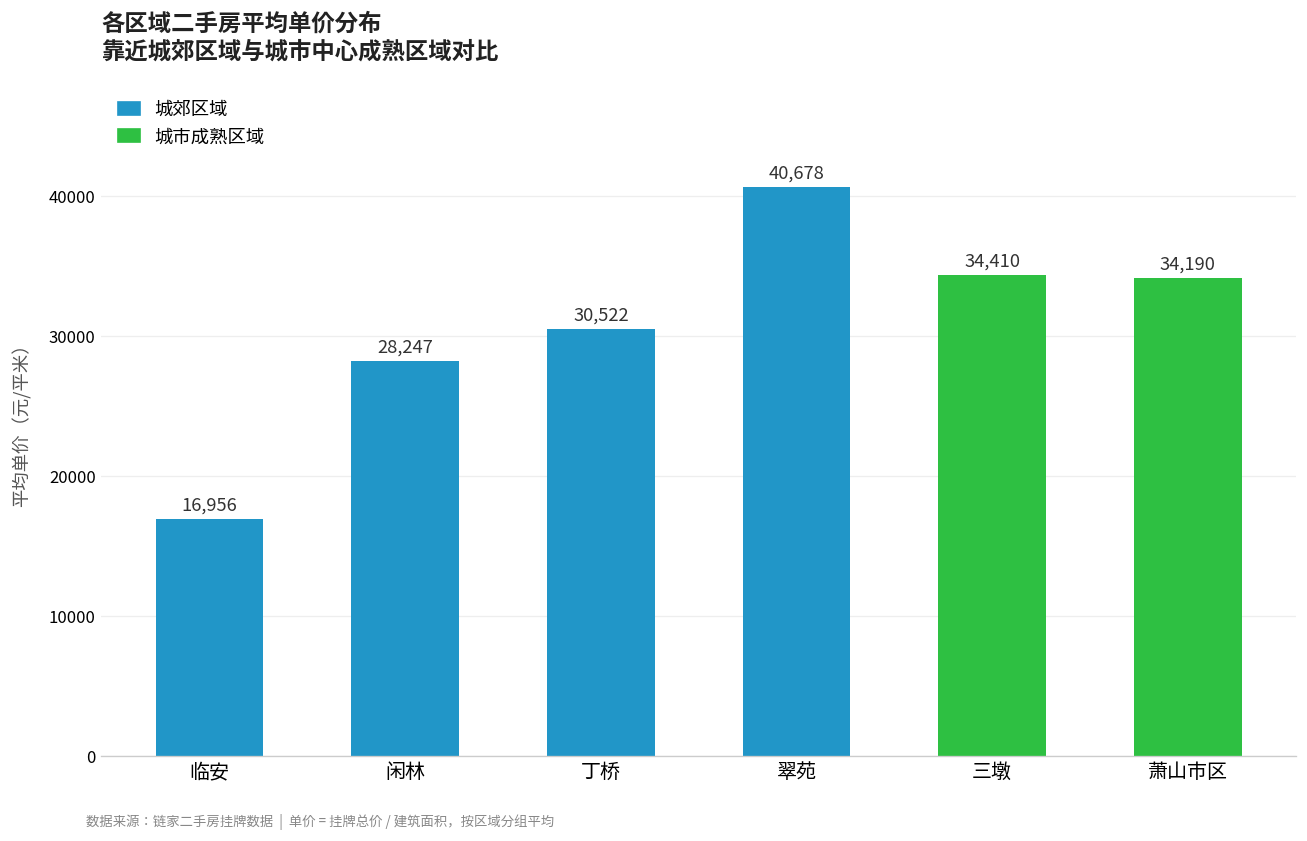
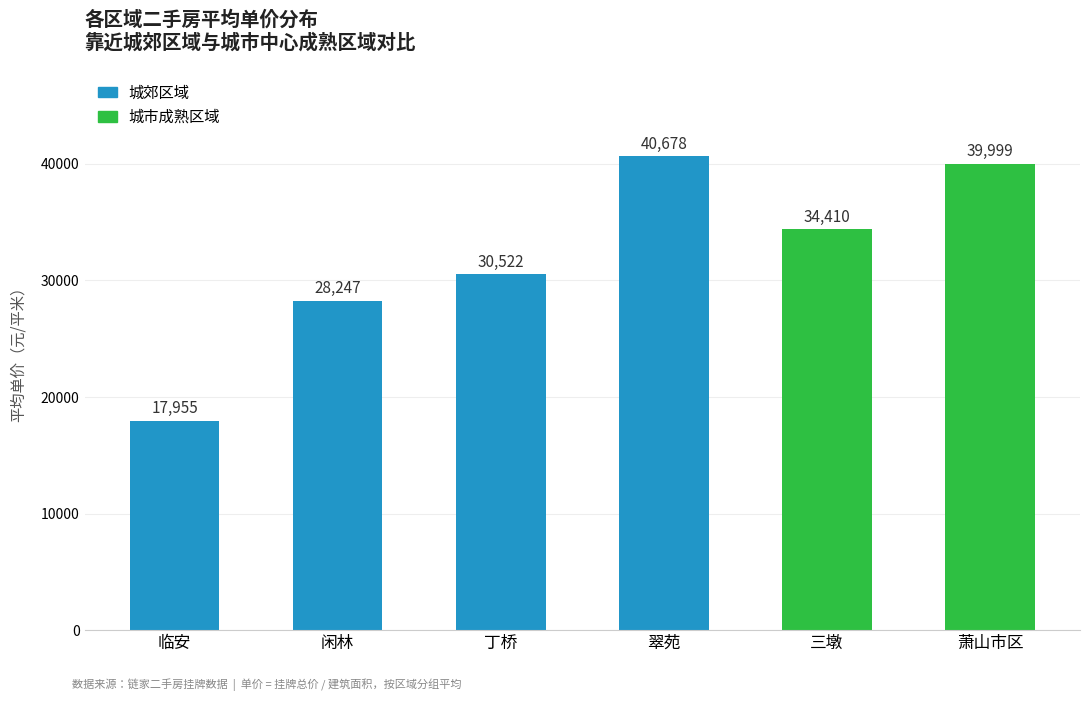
  {
-   "临安": "16,956",
+   "临安": "17,955",
    "闲林": "28,247",
    "丁桥": "30,522",
    "翠苑": "40,678",
    "三墩": "34,410",
-   "萧山市区": "34,190"
+   "萧山市区": "39,999"
  }
